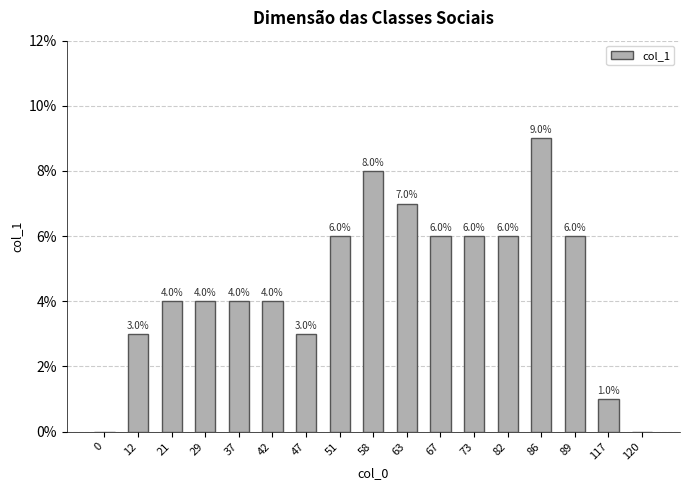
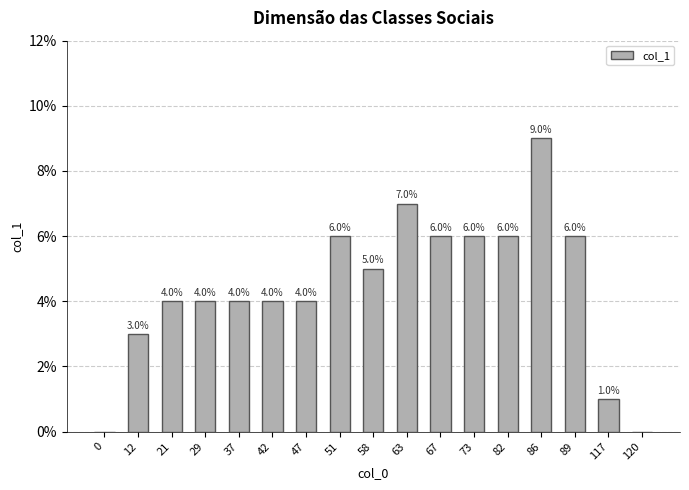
  {
    "12": "3.0%",
    "21": "4.0%",
    "29": "4.0%",
    "37": "4.0%",
    "42": "4.0%",
-   "47": "3.0%",
+   "47": "4.0%",
    "51": "6.0%",
-   "58": "8.0%",
+   "58": "5.0%",
    "63": "7.0%",
    "67": "6.0%",
    "73": "6.0%",
    "82": "6.0%",
    "86": "9.0%",
    "89": "6.0%",
    "117": "1.0%"
  }
